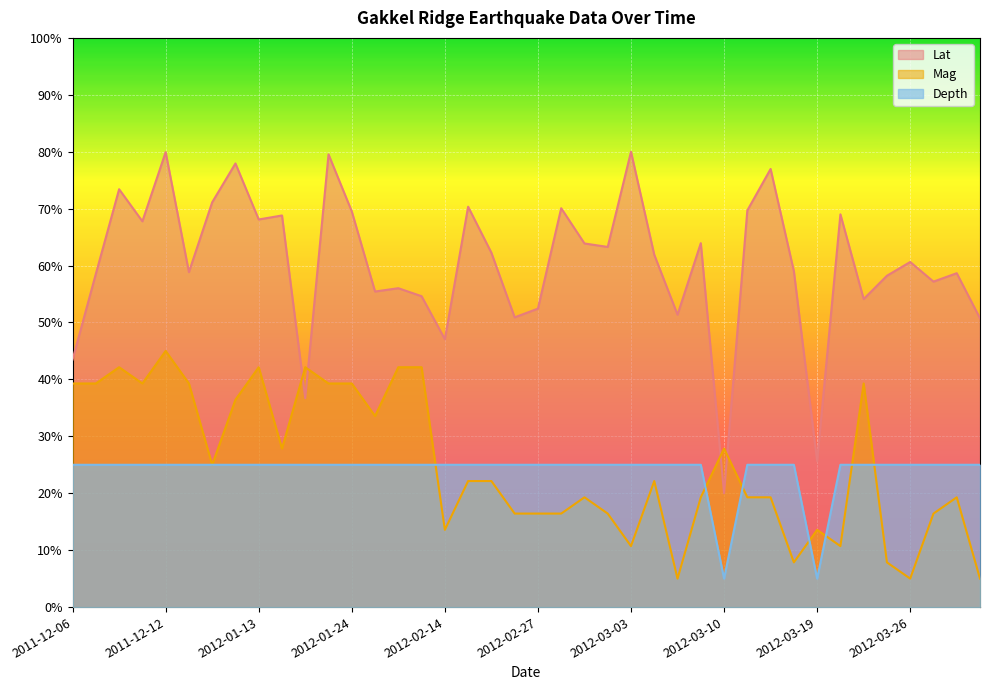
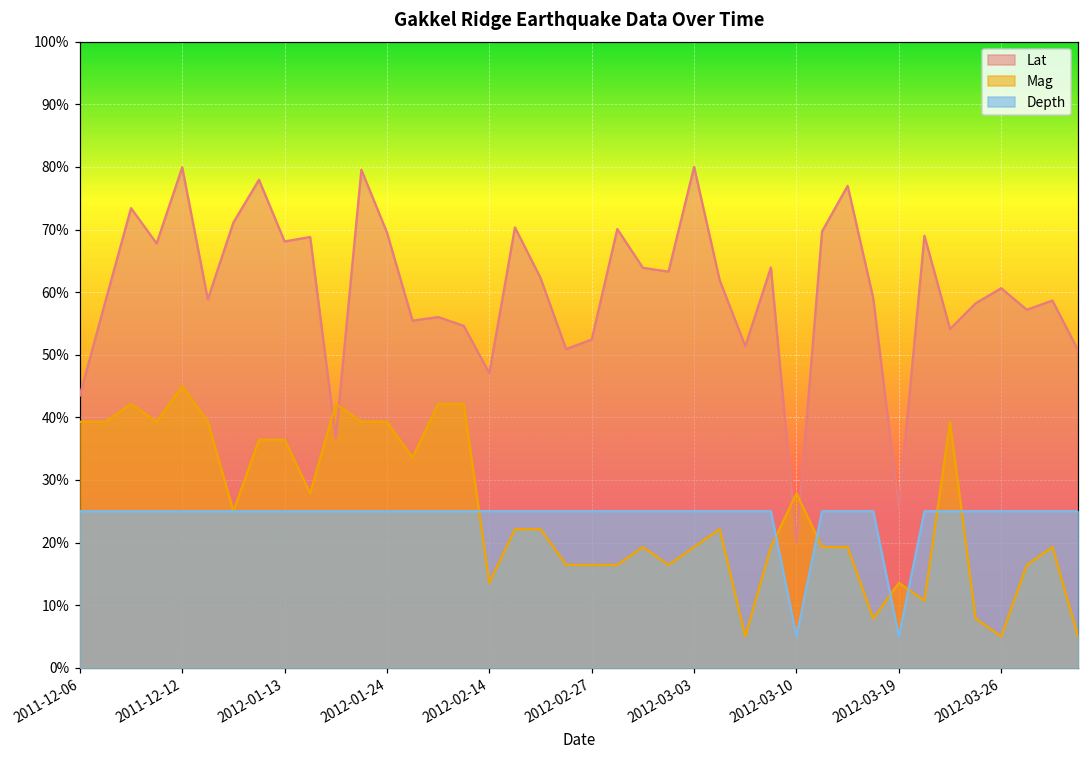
  {
    "Lat": {
      "2011-12-06": "43%",
      "2011-12-12": "80%",
      "2012-01-13": "68%",
      "2012-02-14": "47%",
      "2012-02-27": "52%",
      "2012-03-03": "80%"
    },
    "Mag": {
      "2011-12-06": "39%",
      "2011-12-12": "45%",
-     "2012-01-13": "42%",
+     "2012-01-13": "36%",
      "2012-02-14": "14%",
      "2012-02-27": "16%",
-     "2012-03-03": "11%"
+     "2012-03-03": "19%"
    },
    "Depth": {
      "2011-12-06": "25%",
      "2011-12-12": "25%",
      "2012-01-13": "25%",
      "2012-02-14": "25%",
      "2012-02-27": "25%",
      "2012-03-03": "25%"
    }
  }
